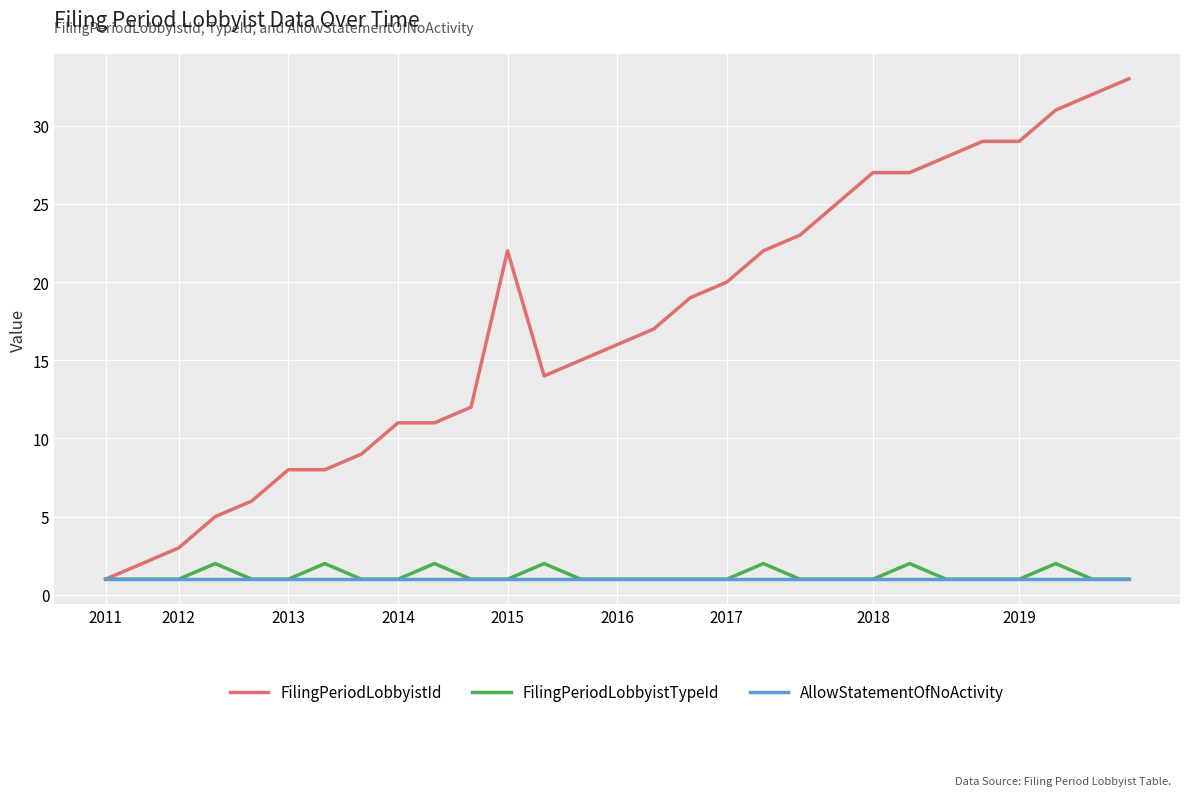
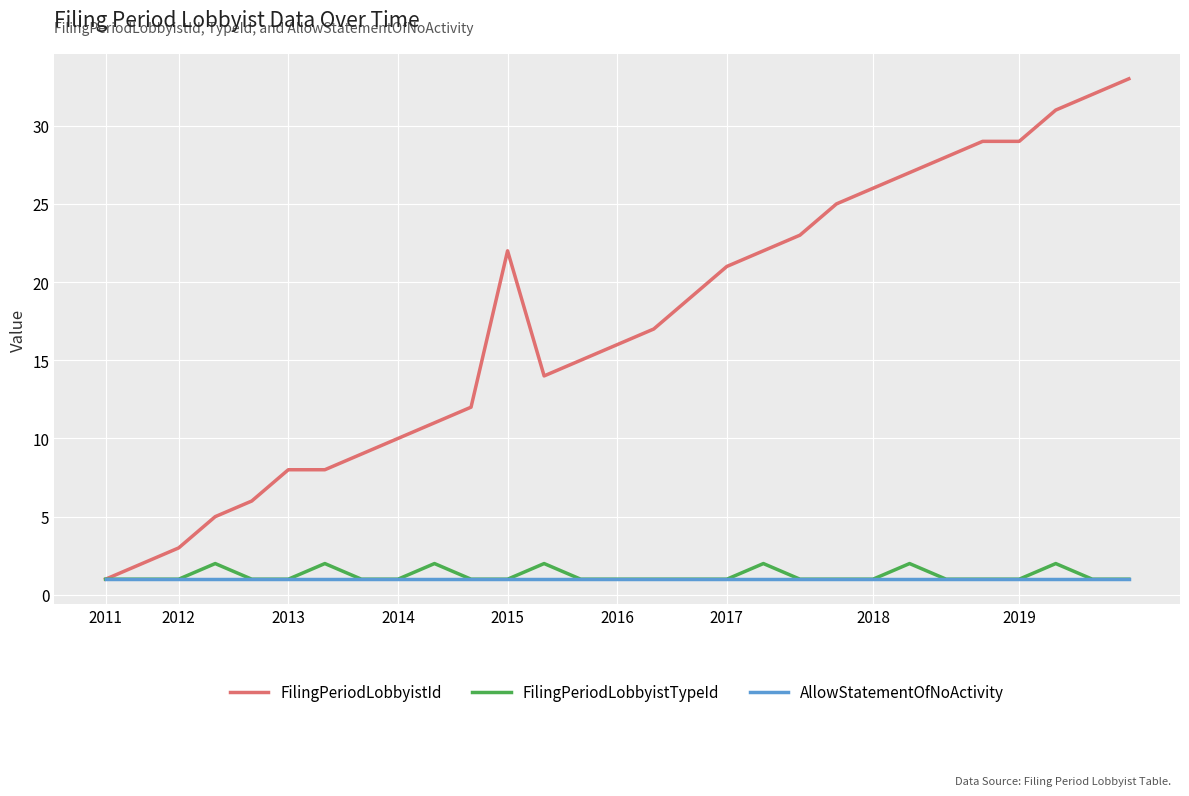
  {
    "FilingPeriodLobbyistId": {
      "2012": 3,
      "2013": 8,
-     "2014": 11,
+     "2014": 10,
      "2015": 22,
      "2016": 16,
-     "2017": 20,
-     "2018": 27,
+     "2017": 21,
+     "2018": 26,
      "2019": 29
    }
  }
